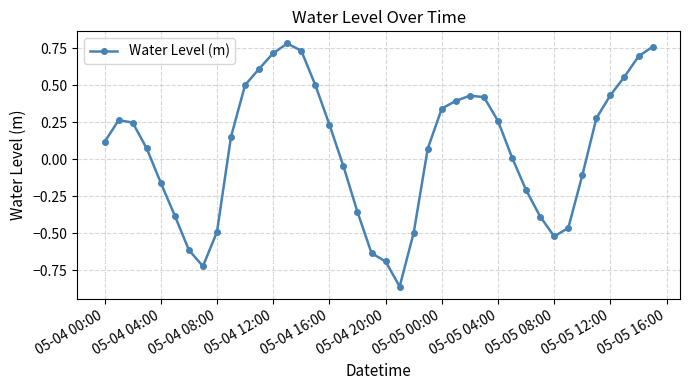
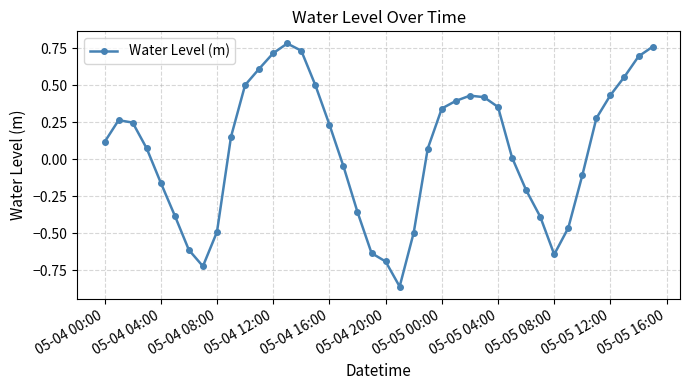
  {
    "05-04 00:00": 0.12,
    "05-04 04:00": -0.16,
    "05-04 08:00": -0.49,
    "05-04 12:00": 0.72,
    "05-04 16:00": 0.23,
    "05-04 20:00": -0.69,
    "05-05 00:00": 0.34,
-   "05-05 04:00": 0.26,
-   "05-05 08:00": -0.52,
+   "05-05 04:00": 0.35,
+   "05-05 08:00": -0.64,
    "05-05 12:00": 0.43
  }
